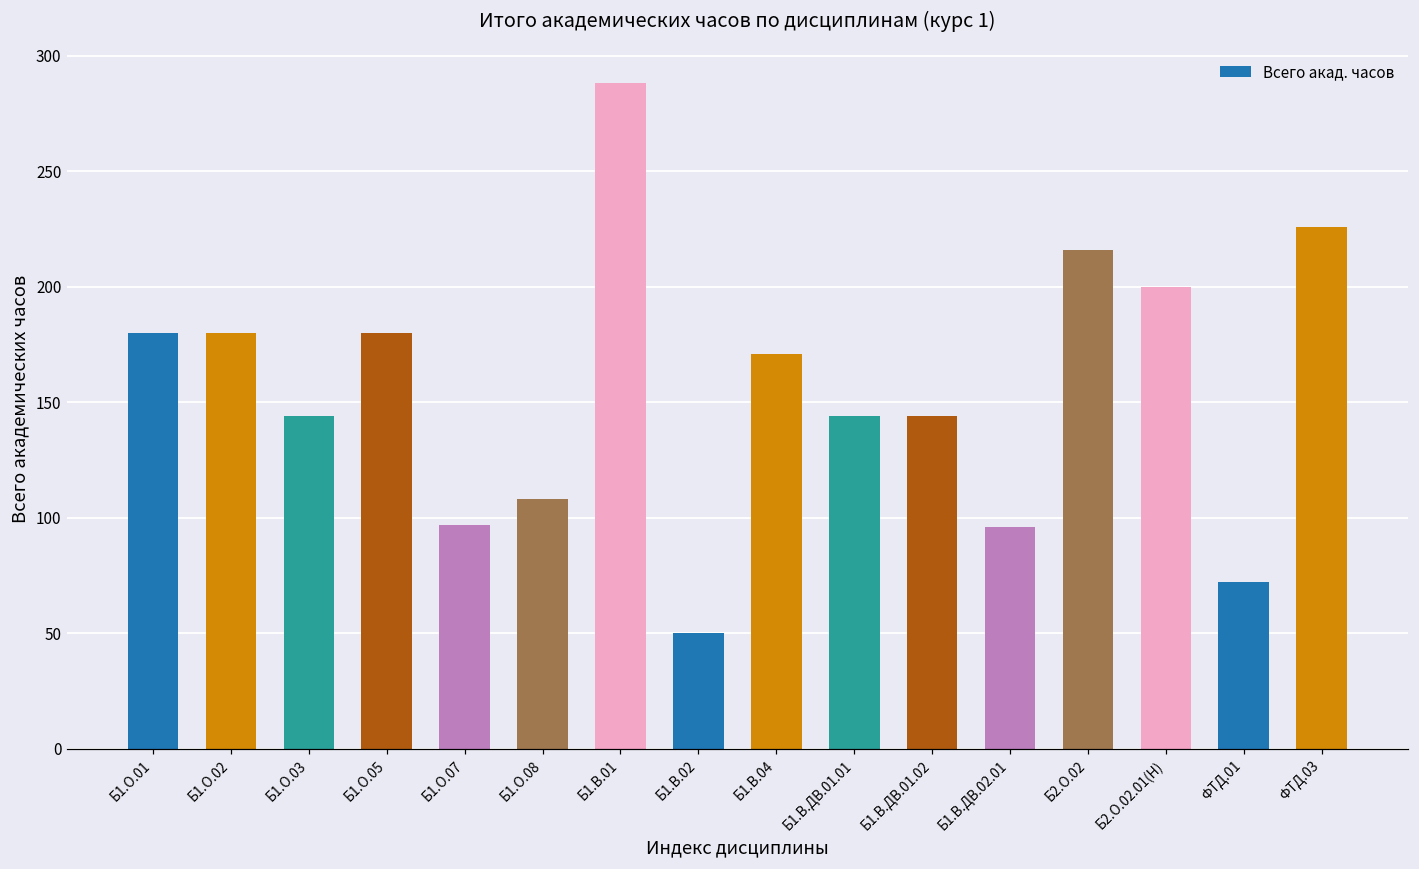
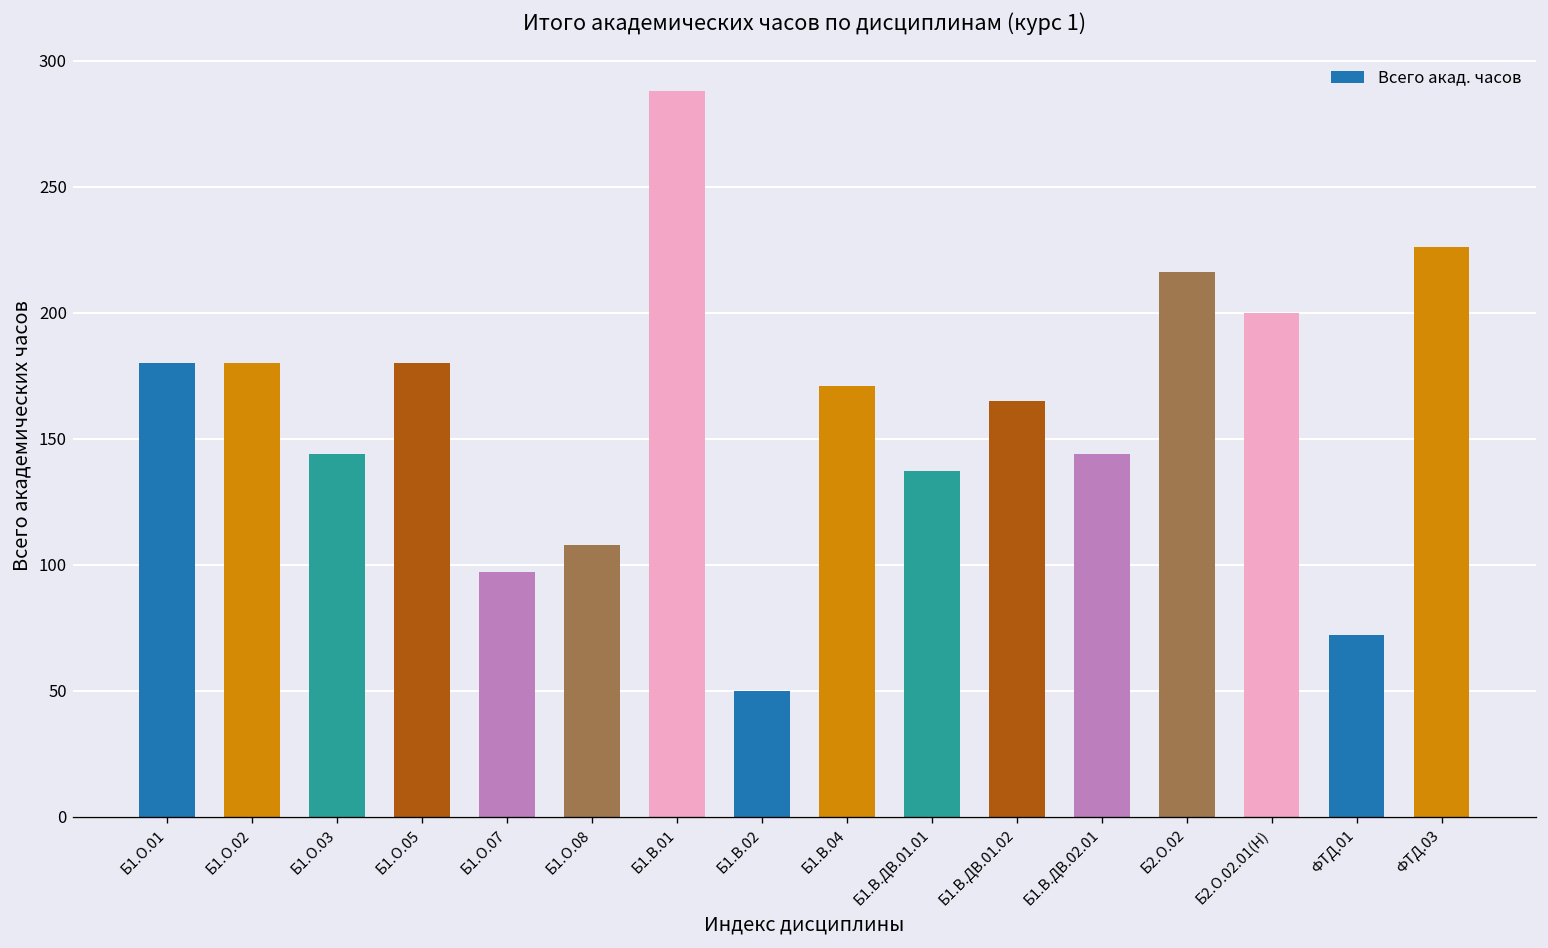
  {
    "Б1.О.01": 180,
    "Б1.О.02": 180,
    "Б1.О.03": 144,
    "Б1.О.05": 180,
    "Б1.О.07": 97,
    "Б1.О.08": 108,
    "Б1.В.01": 288,
    "Б1.В.02": 50,
    "Б1.В.04": 171,
-   "Б1.В.ДВ.01.01": 144,
-   "Б1.В.ДВ.01.02": 144,
-   "Б1.В.ДВ.02.01": 96,
+   "Б1.В.ДВ.01.01": 137,
+   "Б1.В.ДВ.01.02": 165,
+   "Б1.В.ДВ.02.01": 144,
    "Б2.О.02": 216,
    "Б2.О.02.01(Н)": 200,
    "ФТД.01": 72,
    "ФТД.03": 226
  }
